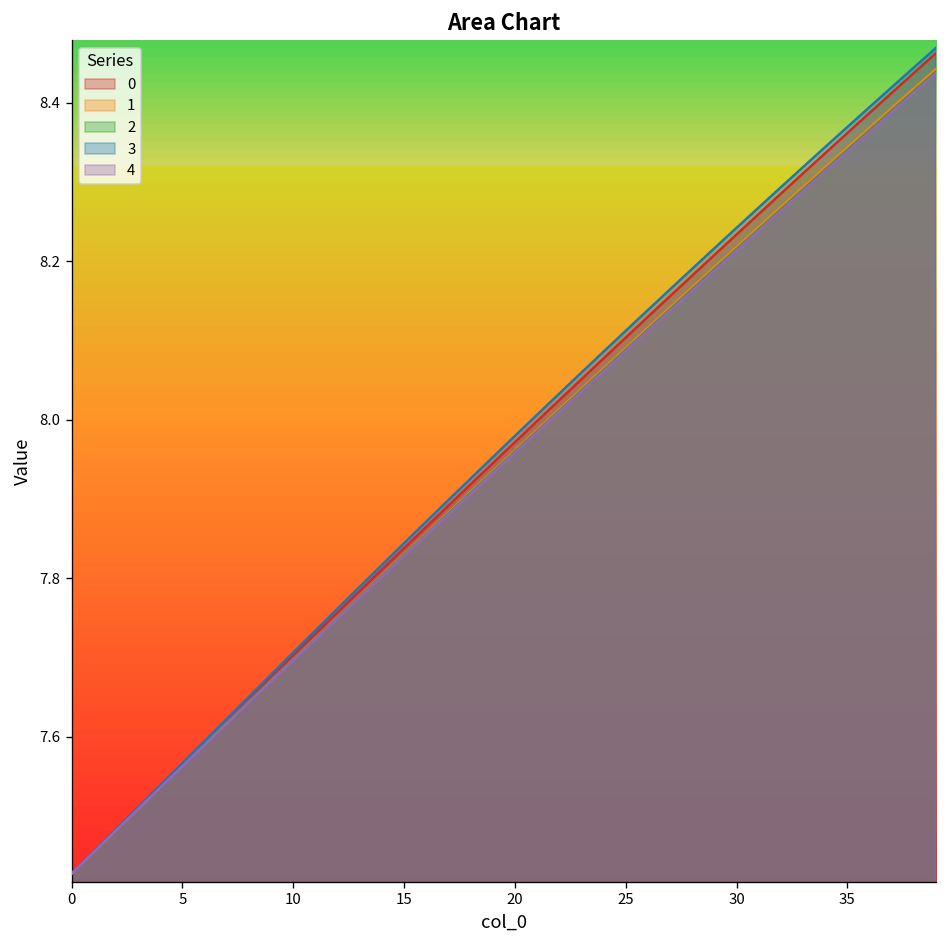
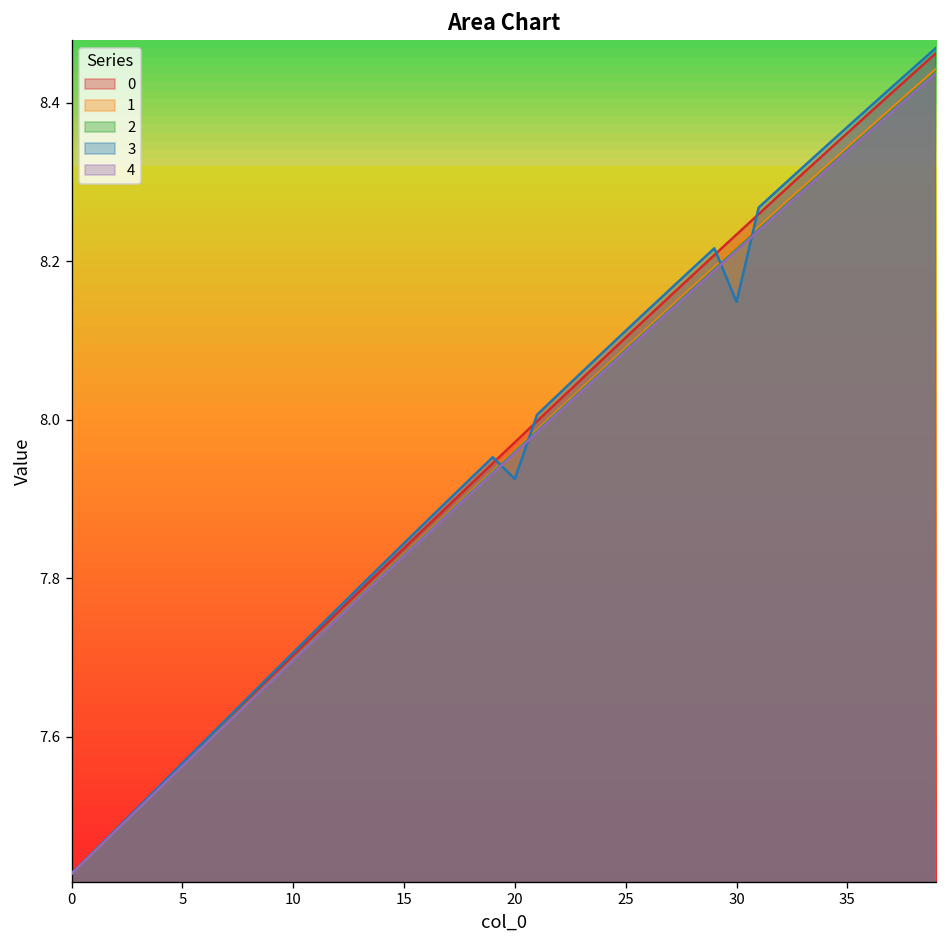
  {
    "3": {
      "15": 7.84,
-     "20": 7.98,
+     "20": 7.93,
      "25": 8.11,
-     "30": 8.24,
+     "30": 8.15,
      "35": 8.37
    }
  }
